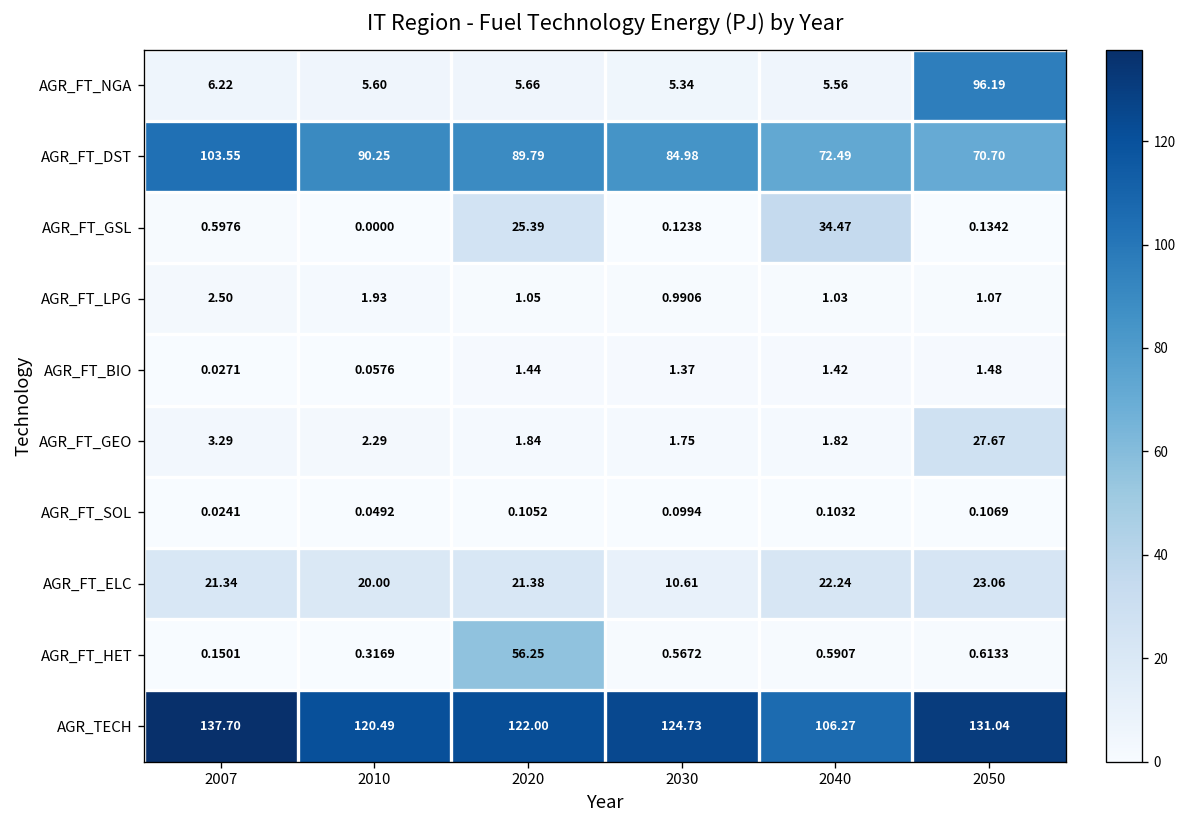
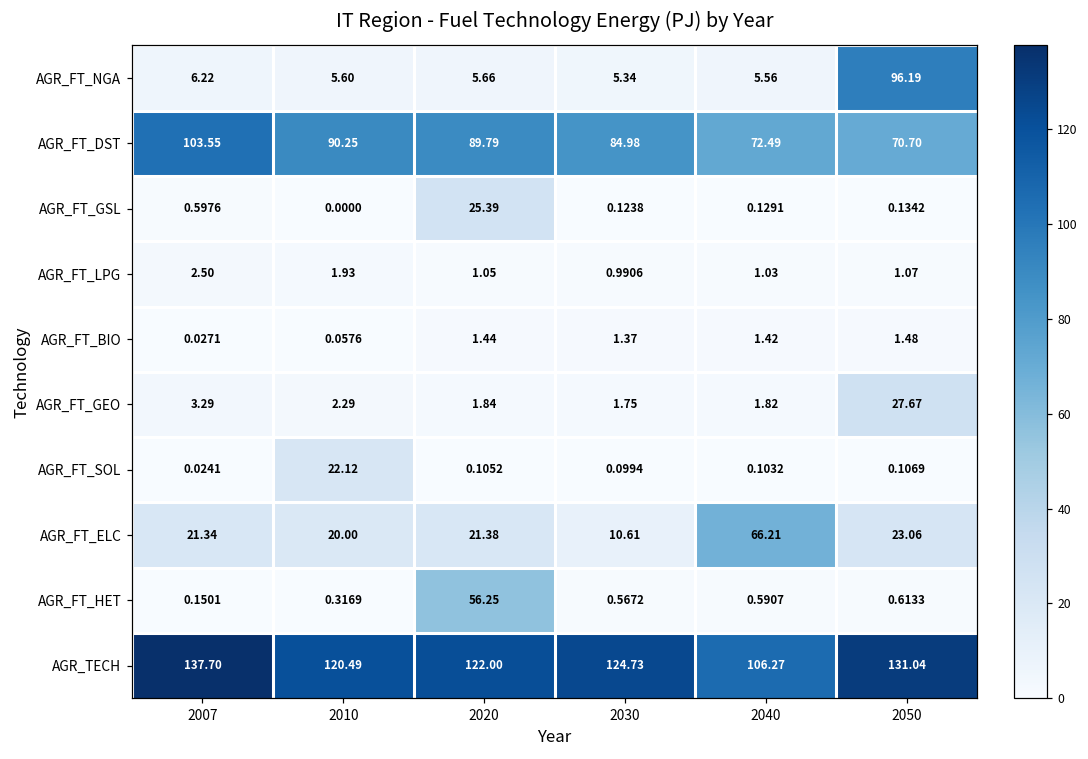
  {
    "AGR_FT_NGA": {
      "2007": 6.22,
      "2010": 5.60,
      "2020": 5.66,
      "2030": 5.34,
      "2040": 5.56,
      "2050": 96.19
    },
    "AGR_FT_DST": {
      "2007": 103.55,
      "2010": 90.25,
      "2020": 89.79,
      "2030": 84.98,
      "2040": 72.49,
      "2050": 70.70
    },
    "AGR_FT_GSL": {
      "2007": 0.5976,
      "2010": 0.0000,
      "2020": 25.39,
      "2030": 0.1238,
-     "2040": 34.47,
+     "2040": 0.1291,
      "2050": 0.1342
    },
    "AGR_FT_LPG": {
      "2007": 2.50,
      "2010": 1.93,
      "2020": 1.05,
      "2030": 0.9906,
      "2040": 1.03,
      "2050": 1.07
    },
    "AGR_FT_BIO": {
      "2007": 0.0271,
      "2010": 0.0576,
      "2020": 1.44,
      "2030": 1.37,
      "2040": 1.42,
      "2050": 1.48
    },
    "AGR_FT_GEO": {
      "2007": 3.29,
      "2010": 2.29,
      "2020": 1.84,
      "2030": 1.75,
      "2040": 1.82,
      "2050": 27.67
    },
    "AGR_FT_SOL": {
      "2007": 0.0241,
-     "2010": 0.0492,
+     "2010": 22.12,
      "2020": 0.1052,
      "2030": 0.0994,
      "2040": 0.1032,
      "2050": 0.1069
    },
    "AGR_FT_ELC": {
      "2007": 21.34,
      "2010": 20.00,
      "2020": 21.38,
      "2030": 10.61,
-     "2040": 22.24,
+     "2040": 66.21,
      "2050": 23.06
    },
    "AGR_FT_HET": {
      "2007": 0.1501,
      "2010": 0.3169,
      "2020": 56.25,
      "2030": 0.5672,
      "2040": 0.5907,
      "2050": 0.6133
    },
    "AGR_TECH": {
      "2007": 137.70,
      "2010": 120.49,
      "2020": 122.00,
      "2030": 124.73,
      "2040": 106.27,
      "2050": 131.04
    }
  }
